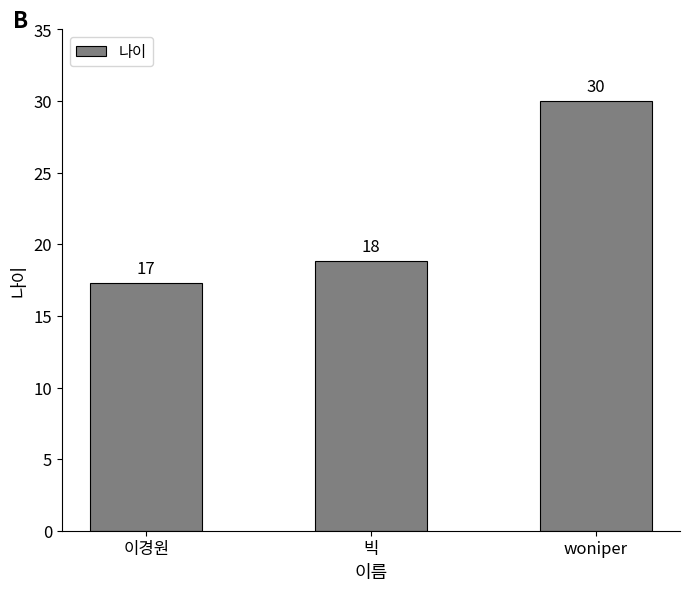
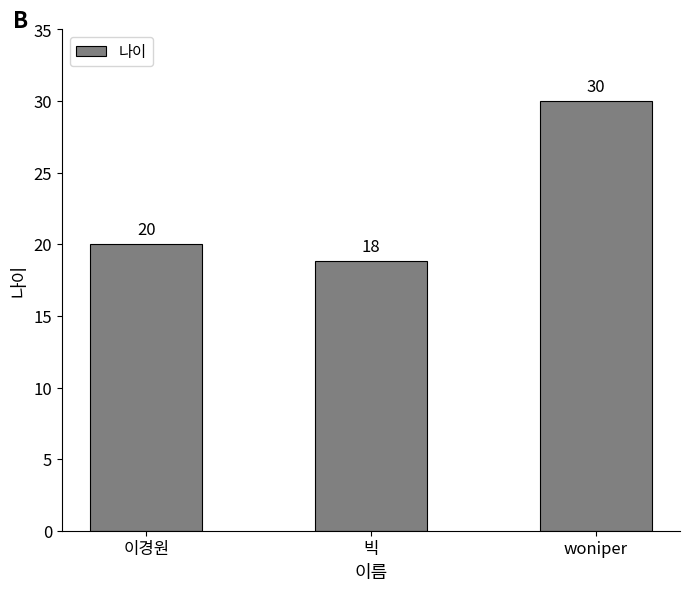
  {
-   "이경원": 17,
+   "이경원": 20,
    "woniper": 30
  }
